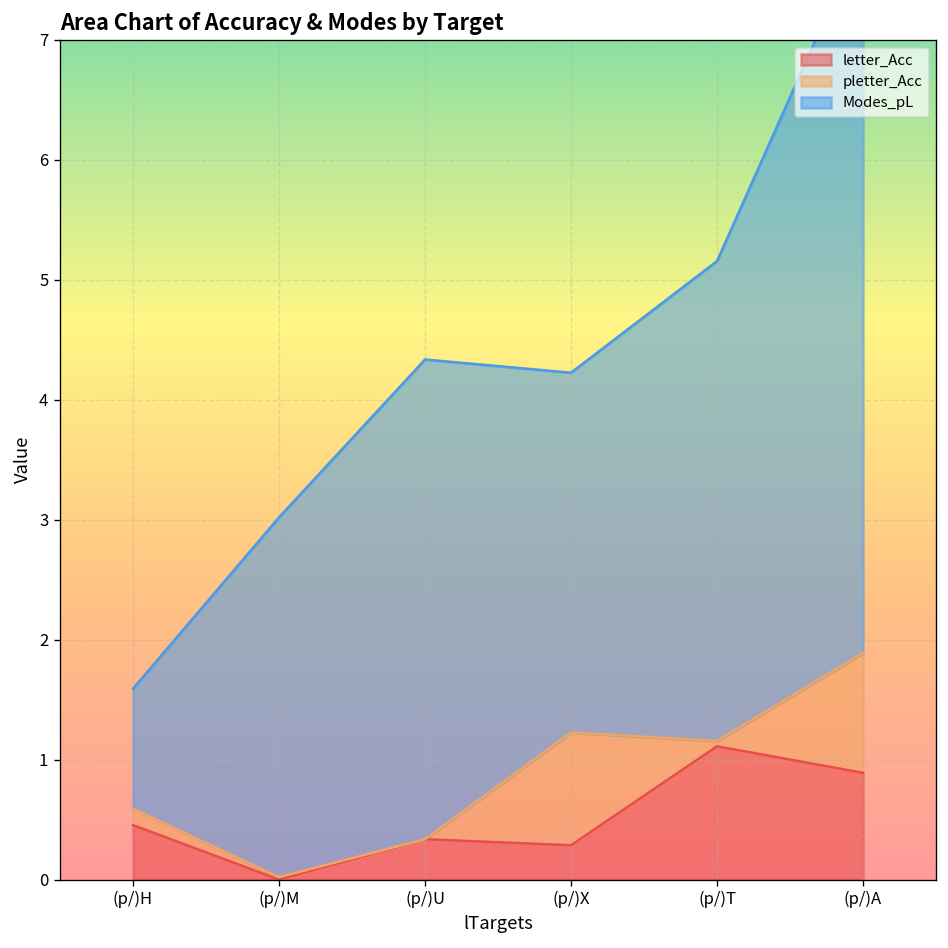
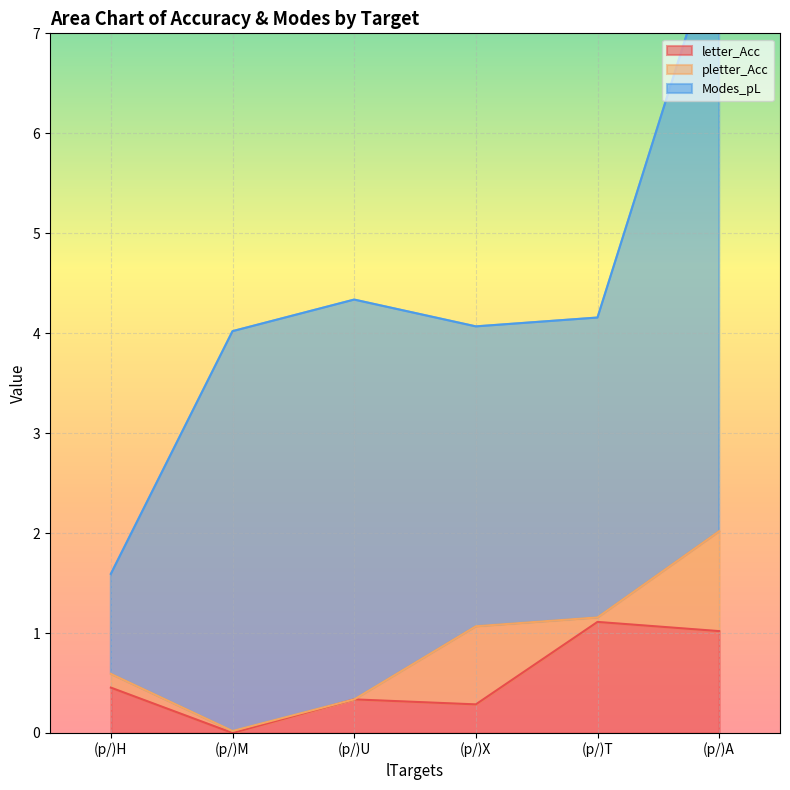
  {
    "letter_Acc": {
      "(p/)H": 0.5,
      "(p/)X": 0.3,
      "(p/)T": 1.1,
-     "(p/)A": 0.9
+     "(p/)A": 1.0
    },
    "pletter_Acc": {
      "(p/)H": 0.1,
-     "(p/)X": 0.9,
+     "(p/)X": 0.8,
      "(p/)T": 0.0,
      "(p/)A": 1.0
    },
    "Modes_pL": {
      "(p/)H": 1,
-     "(p/)M": 3,
+     "(p/)M": 4,
      "(p/)U": 4,
      "(p/)X": 3,
-     "(p/)T": 4
+     "(p/)T": 3
    }
  }
